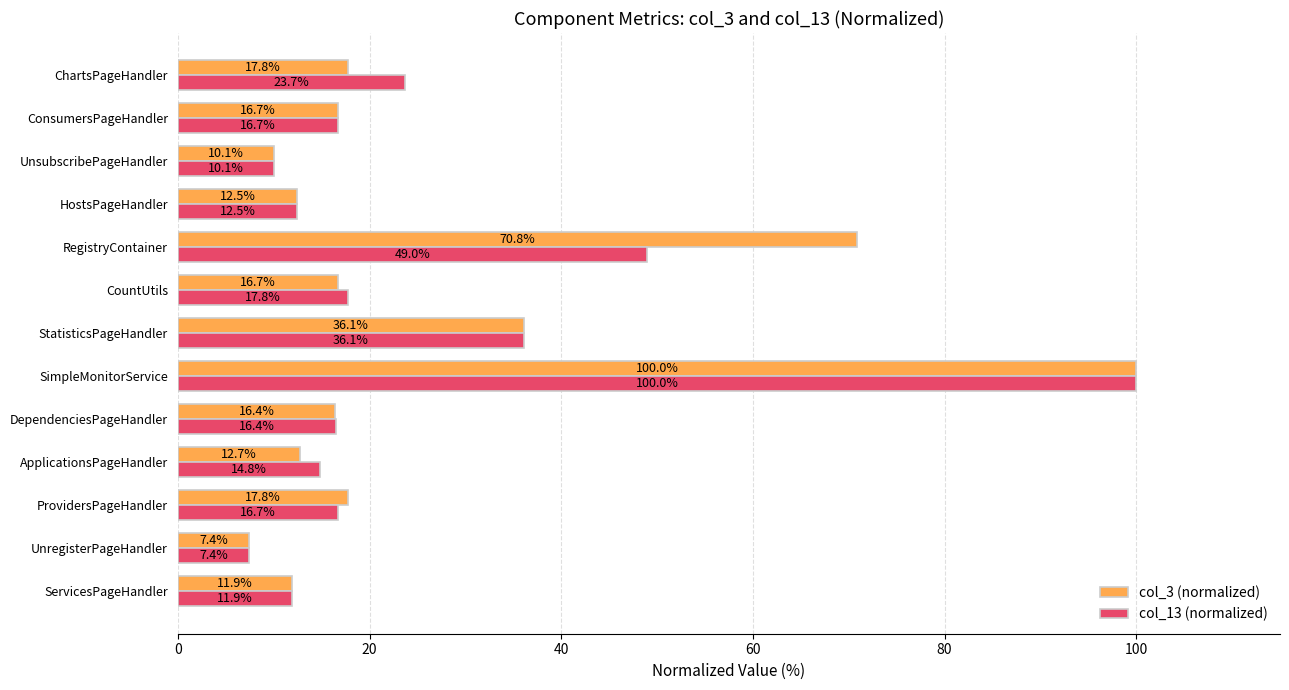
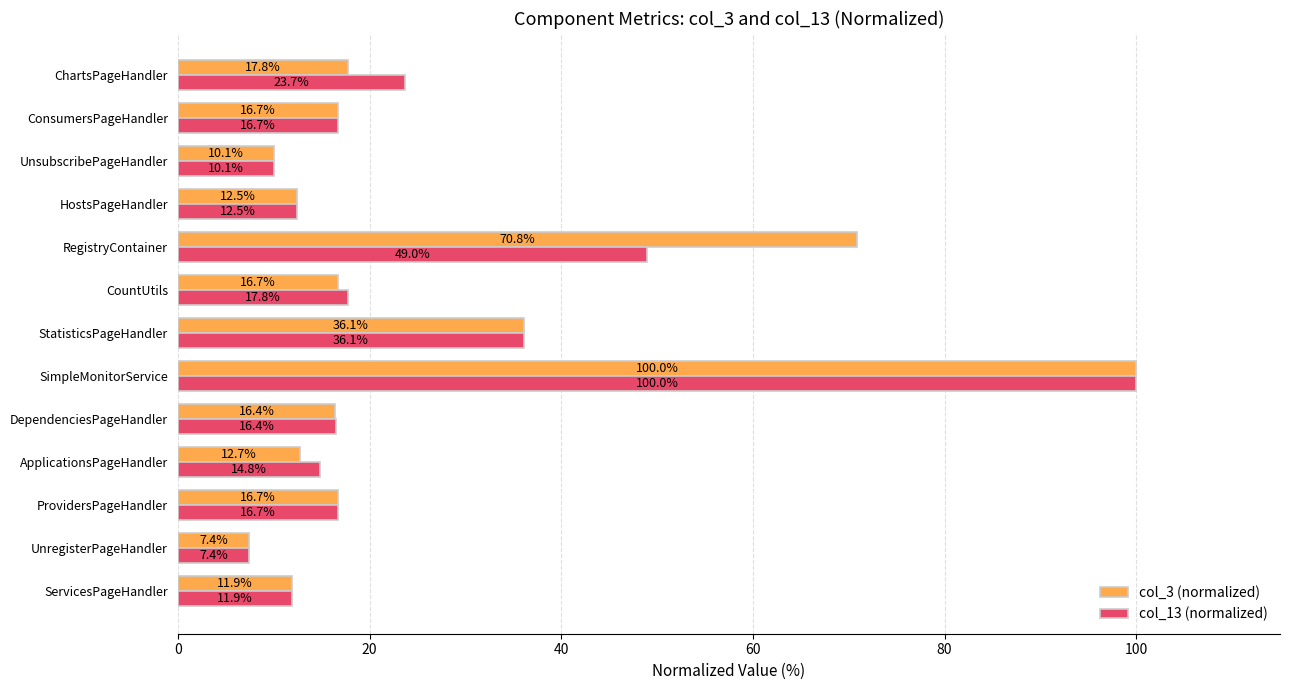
  {
    "col_3 (normalized)": {
      "ChartsPageHandler": "17.8%",
      "ConsumersPageHandler": "16.7%",
      "UnsubscribePageHandler": "10.1%",
      "HostsPageHandler": "12.5%",
      "RegistryContainer": "70.8%",
      "CountUtils": "16.7%",
      "StatisticsPageHandler": "36.1%",
      "SimpleMonitorService": "100.0%",
      "DependenciesPageHandler": "16.4%",
      "ApplicationsPageHandler": "12.7%",
-     "ProvidersPageHandler": "17.8%",
+     "ProvidersPageHandler": "16.7%",
      "UnregisterPageHandler": "7.4%",
      "ServicesPageHandler": "11.9%"
    },
    "col_13 (normalized)": {
      "ChartsPageHandler": "23.7%",
      "ConsumersPageHandler": "16.7%",
      "UnsubscribePageHandler": "10.1%",
      "HostsPageHandler": "12.5%",
      "RegistryContainer": "49.0%",
      "CountUtils": "17.8%",
      "StatisticsPageHandler": "36.1%",
      "SimpleMonitorService": "100.0%",
      "DependenciesPageHandler": "16.4%",
      "ApplicationsPageHandler": "14.8%",
      "ProvidersPageHandler": "16.7%",
      "UnregisterPageHandler": "7.4%",
      "ServicesPageHandler": "11.9%"
    }
  }
